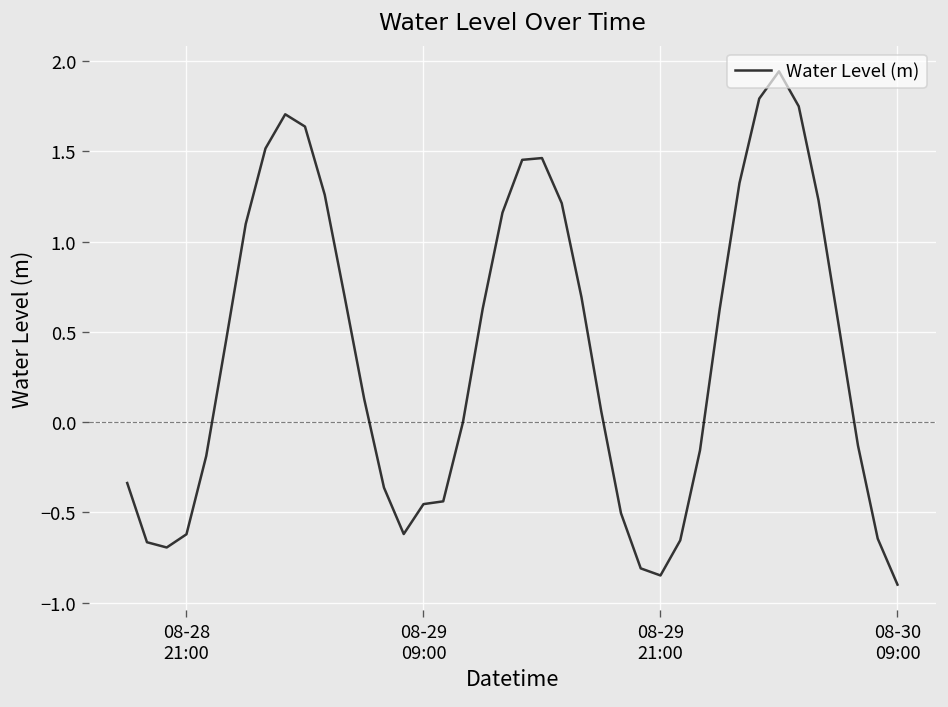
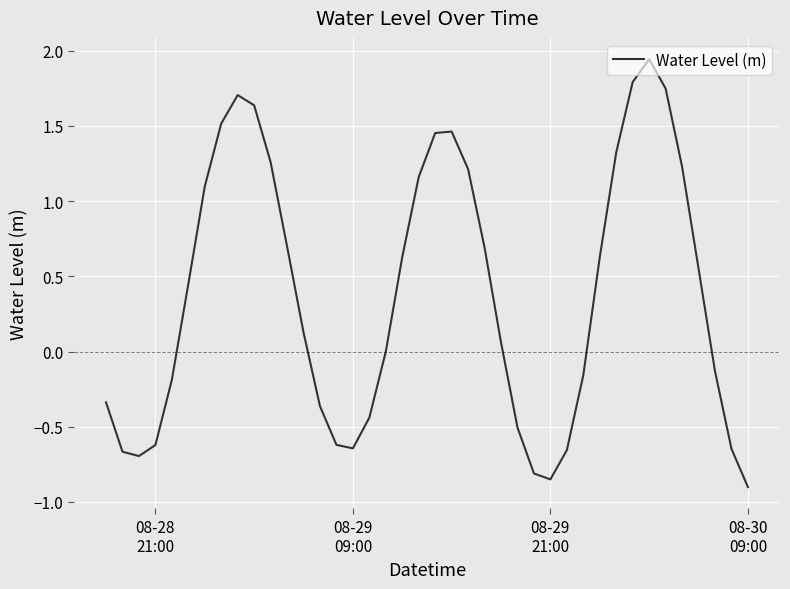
  {
    "08-28 21:00": -0.62,
-   "08-29 09:00": -0.45,
+   "08-29 09:00": -0.64,
    "08-29 21:00": -0.85,
    "08-30 09:00": -0.90
  }
